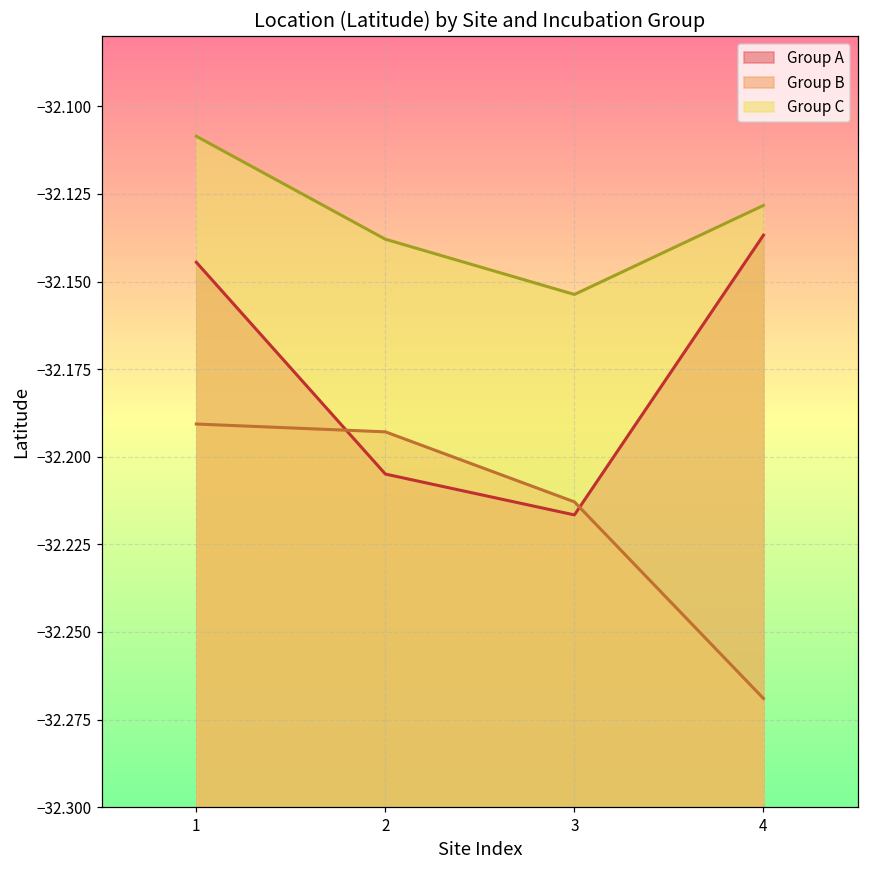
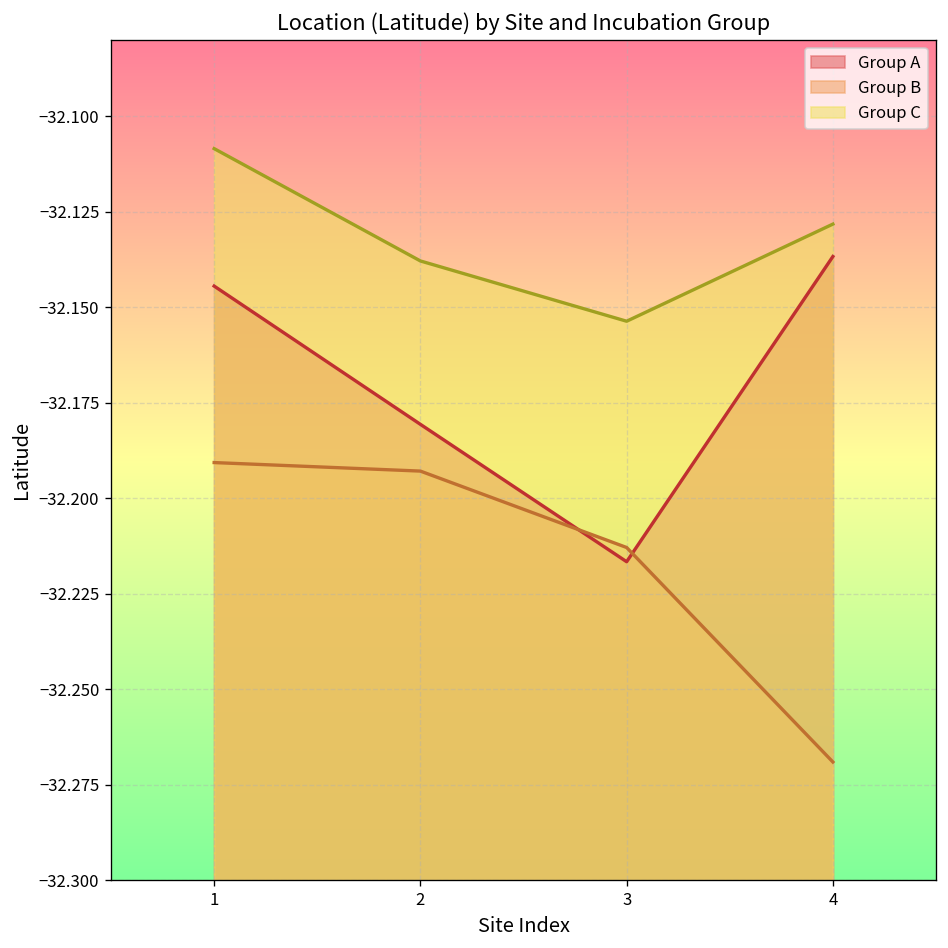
  {
    "Group A": {
      "1": -32.144,
-     "2": -32.205,
+     "2": -32.181,
      "3": -32.217,
      "4": -32.137
    }
  }
